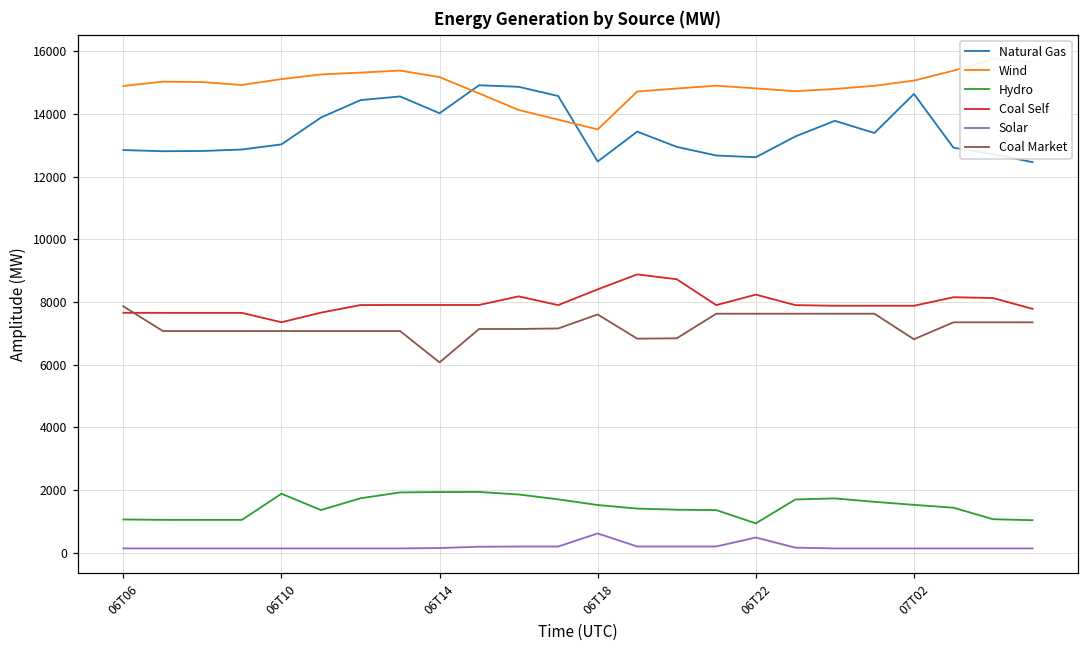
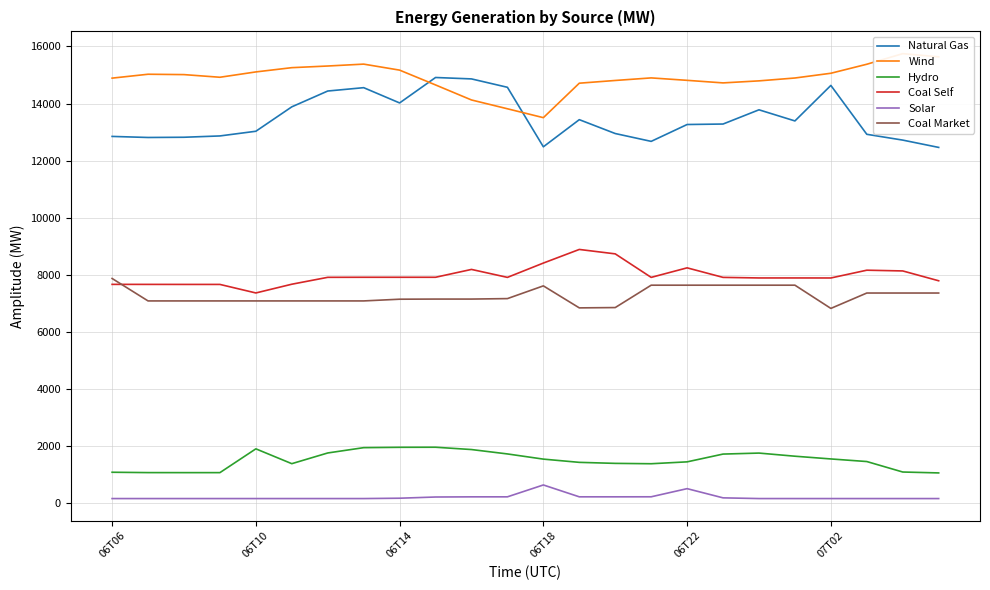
  {
    "Natural Gas": {
      "06T06": 12800,
      "06T10": 13000,
      "06T14": 14000,
      "06T18": 12500,
-     "06T22": 12600,
+     "06T22": 13300,
      "07T02": 14600
    },
    "Wind": {
      "06T06": 14900,
      "06T10": 15100,
      "06T14": 15200,
      "06T18": 13500,
      "06T22": 14800,
      "07T02": 15100
    },
    "Hydro": {
      "06T06": 1100,
      "06T10": 1900,
      "06T14": 1900,
      "06T18": 1500,
-     "06T22": 900,
+     "06T22": 1400,
      "07T02": 1500
    },
    "Coal Self": {
      "06T06": 7700,
      "06T10": 7400,
      "06T14": 7900,
      "06T18": 8400,
      "06T22": 8200,
      "07T02": 7900
    },
    "Solar": {
      "06T06": 100,
      "06T10": 100,
      "06T14": 200,
      "06T18": 600,
      "06T22": 500,
      "07T02": 100
    },
    "Coal Market": {
      "06T06": 7900,
      "06T10": 7100,
-     "06T14": 6100,
+     "06T14": 7100,
      "06T18": 7600,
      "06T22": 7600,
      "07T02": 6800
    }
  }
